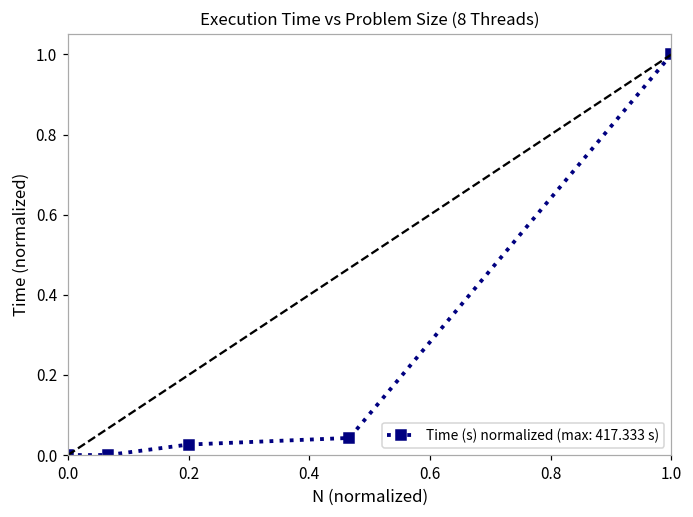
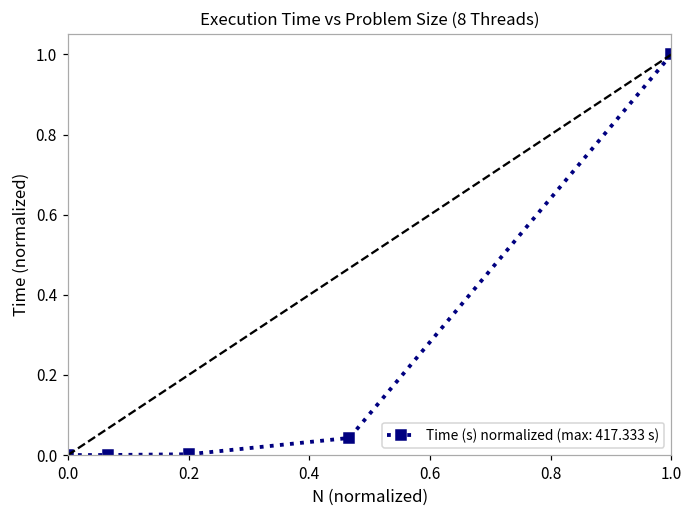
  {
    "Time (s) normalized (max: 417.333 s)": {
-     "0.2": 0.03
+     "0.2": 0.00
    }
  }
